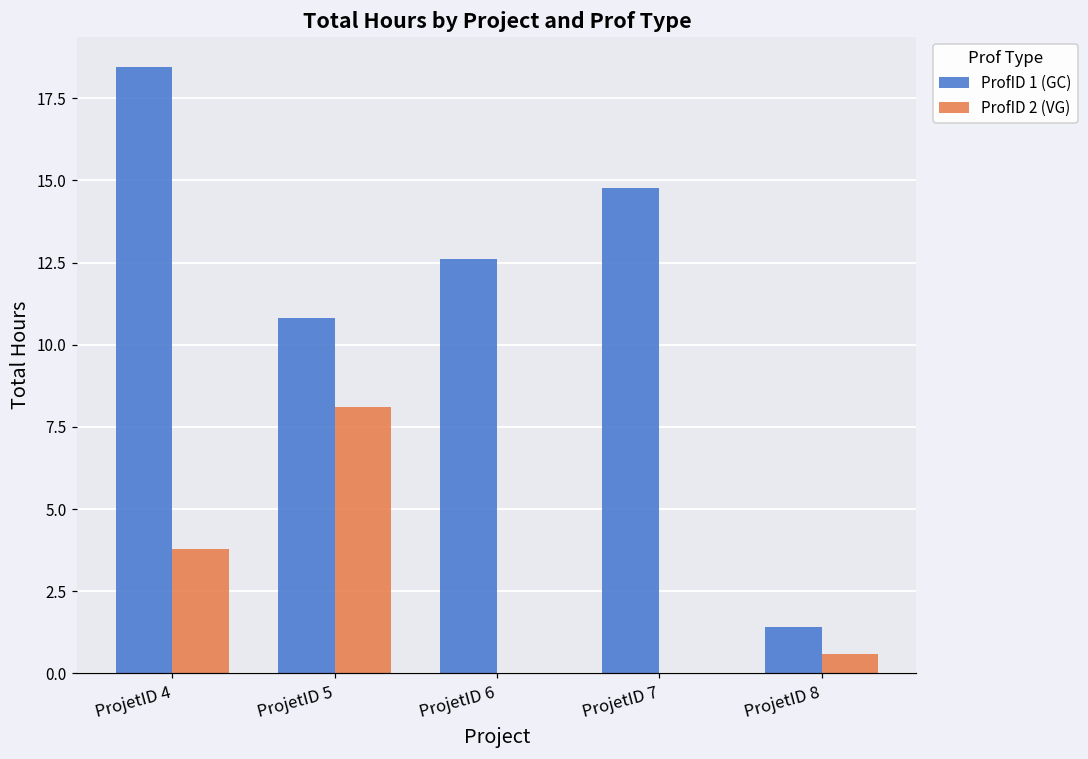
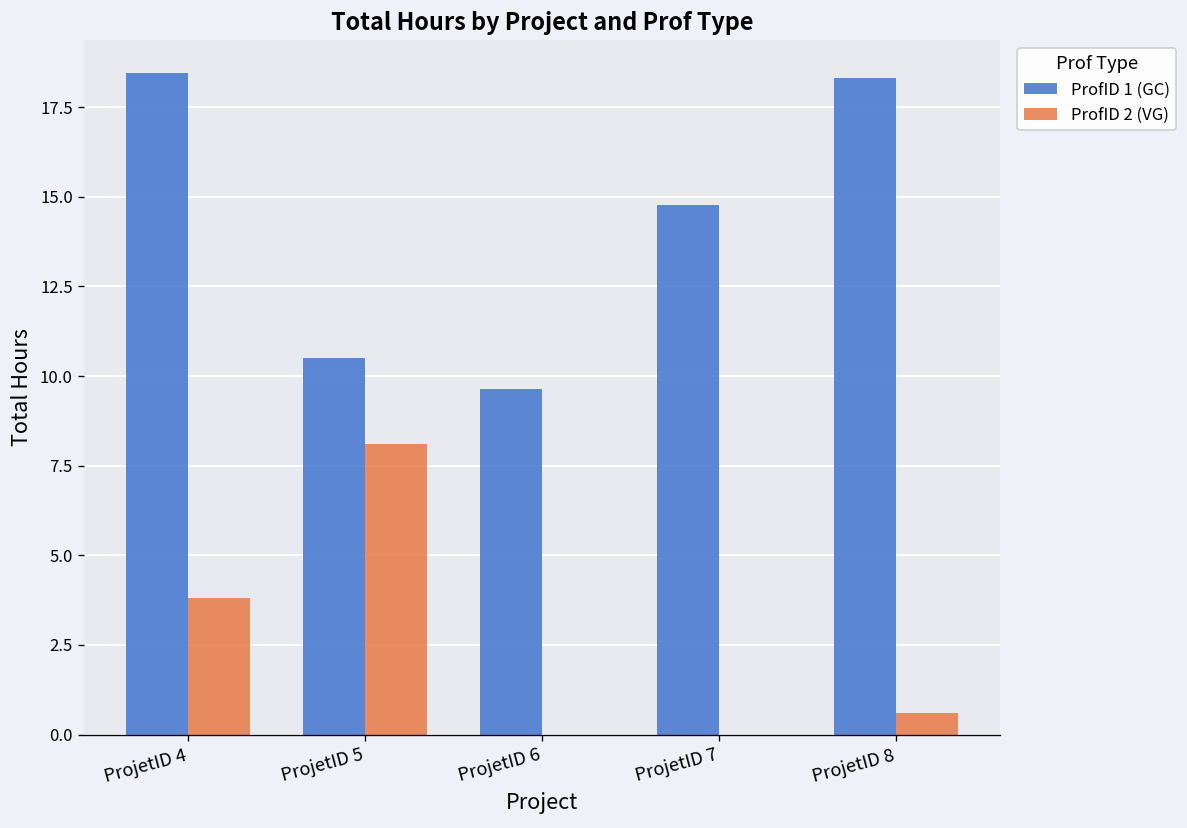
  {
    "ProfID 1 (GC)": {
      "ProjetID 4": 18.5,
-     "ProjetID 5": 10.8,
-     "ProjetID 6": 12.6,
+     "ProjetID 5": 10.5,
+     "ProjetID 6": 9.7,
      "ProjetID 7": 14.8,
-     "ProjetID 8": 1.4
+     "ProjetID 8": 18.3
    },
    "ProfID 2 (VG)": {
      "ProjetID 4": 3.8,
      "ProjetID 5": 8.1,
      "ProjetID 6": 0.0,
      "ProjetID 7": 0.0,
      "ProjetID 8": 0.6
    }
  }
